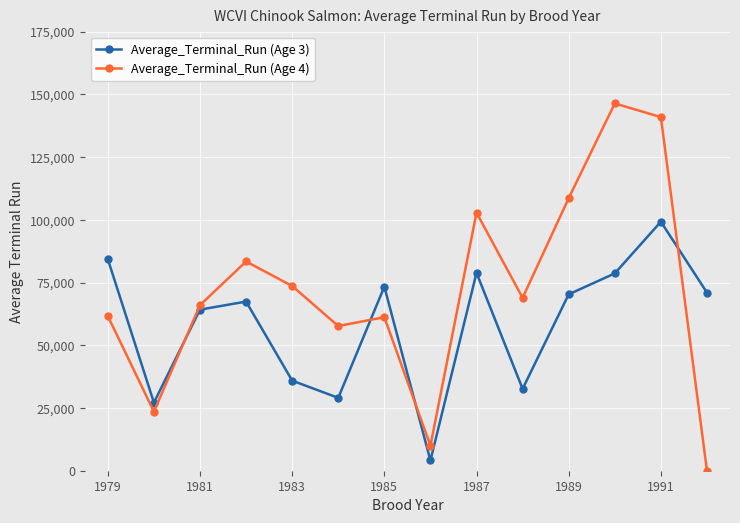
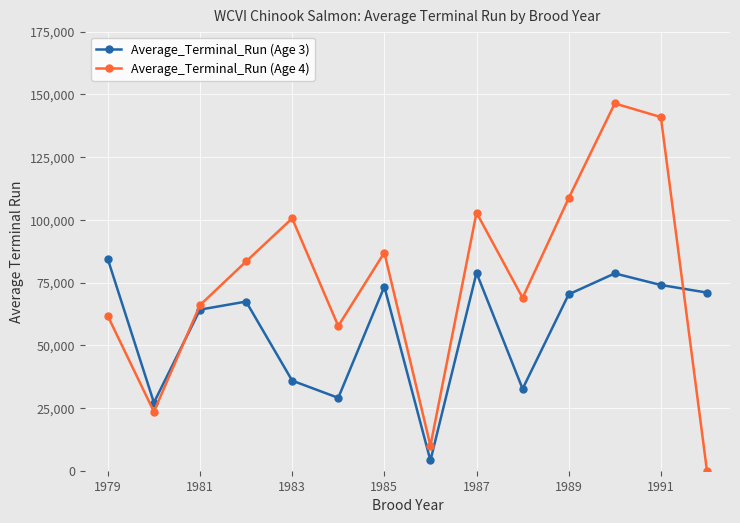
  {
    "Average_Terminal_Run (Age 3)": {
      "1979": "84,000",
      "1981": "64,000",
      "1983": "36,000",
      "1985": "73,000",
      "1987": "79,000",
      "1989": "70,000",
-     "1991": "99,000"
+     "1991": "74,000"
    },
    "Average_Terminal_Run (Age 4)": {
      "1979": "62,000",
      "1981": "66,000",
-     "1983": "74,000",
-     "1985": "61,000",
+     "1983": "101,000",
+     "1985": "87,000",
      "1987": "103,000",
      "1989": "109,000",
      "1991": "141,000"
    }
  }
